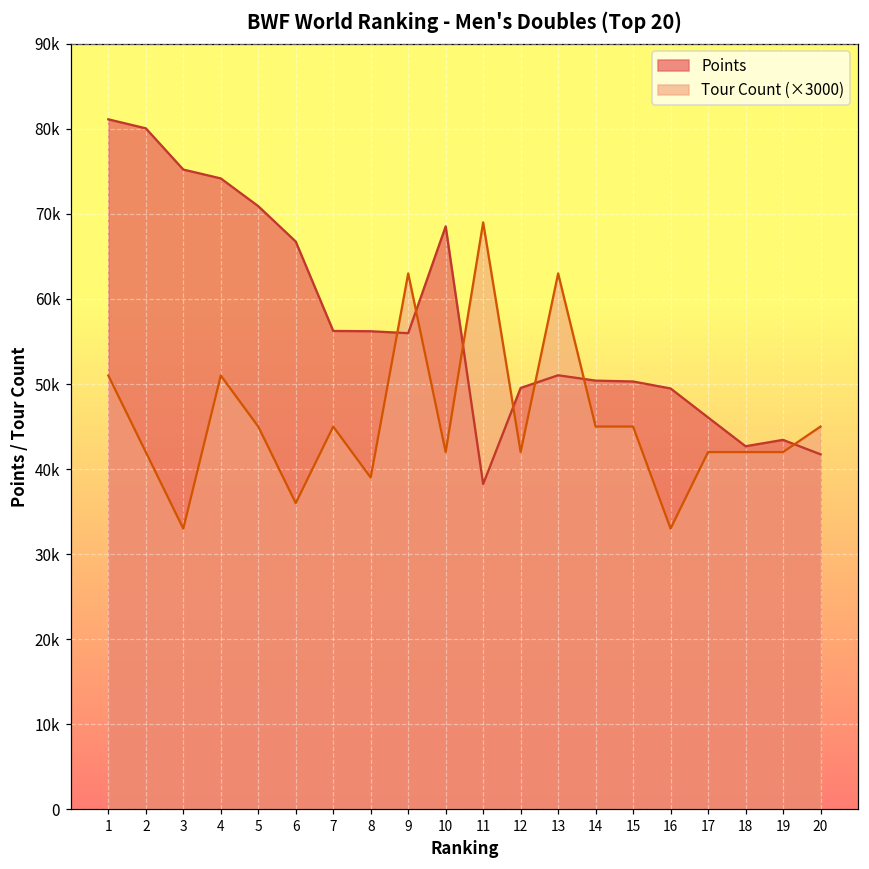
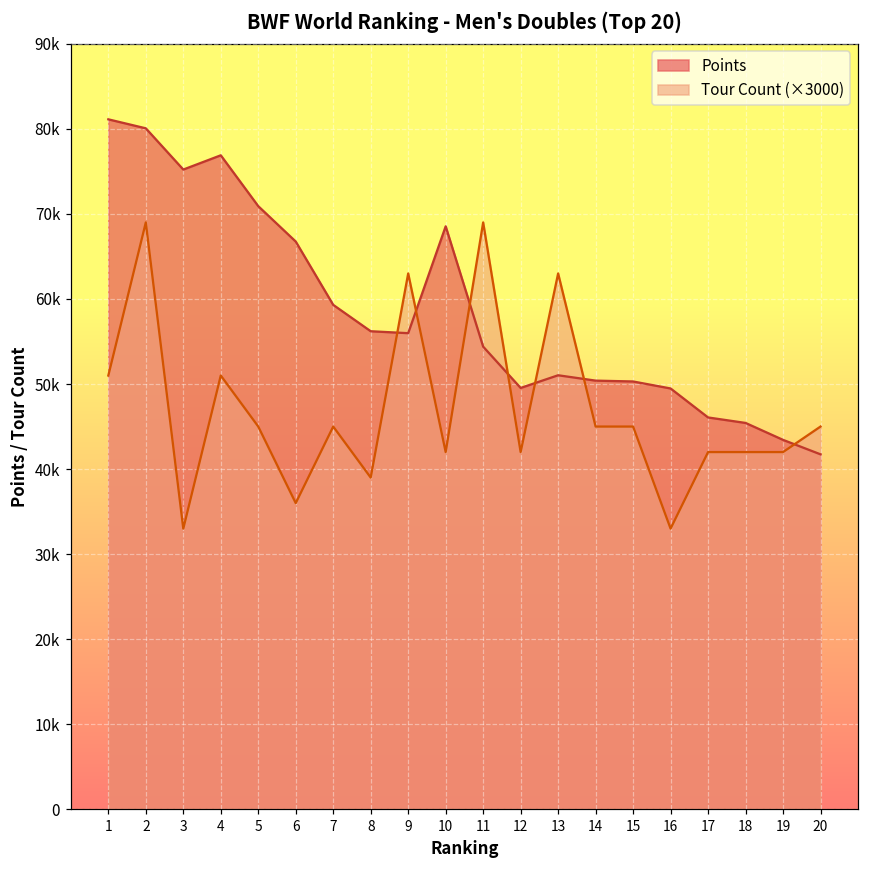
  {
    "Points": {
      "1": 81000,
      "2": 80000,
      "3": 75000,
-     "4": 74000,
+     "4": 77000,
      "5": 71000,
      "6": 67000,
-     "7": 56000,
+     "7": 59000,
      "8": 56000,
      "9": 56000,
      "10": 69000,
-     "11": 38000,
+     "11": 54000,
      "12": 50000,
      "13": 51000,
      "14": 50000,
      "15": 50000,
      "16": 49000,
      "17": 46000,
-     "18": 43000,
+     "18": 45000,
      "19": 43000,
      "20": 42000
    },
    "Tour Count (×3000)": {
      "1": 51000,
-     "2": 42000,
+     "2": 69000,
      "3": 33000,
      "4": 51000,
      "5": 45000,
      "6": 36000,
      "7": 45000,
      "8": 39000,
      "9": 63000,
      "10": 42000,
      "11": 69000,
      "12": 42000,
      "13": 63000,
      "14": 45000,
      "15": 45000,
      "16": 33000,
      "17": 42000,
      "18": 42000,
      "19": 42000,
      "20": 45000
    }
  }
